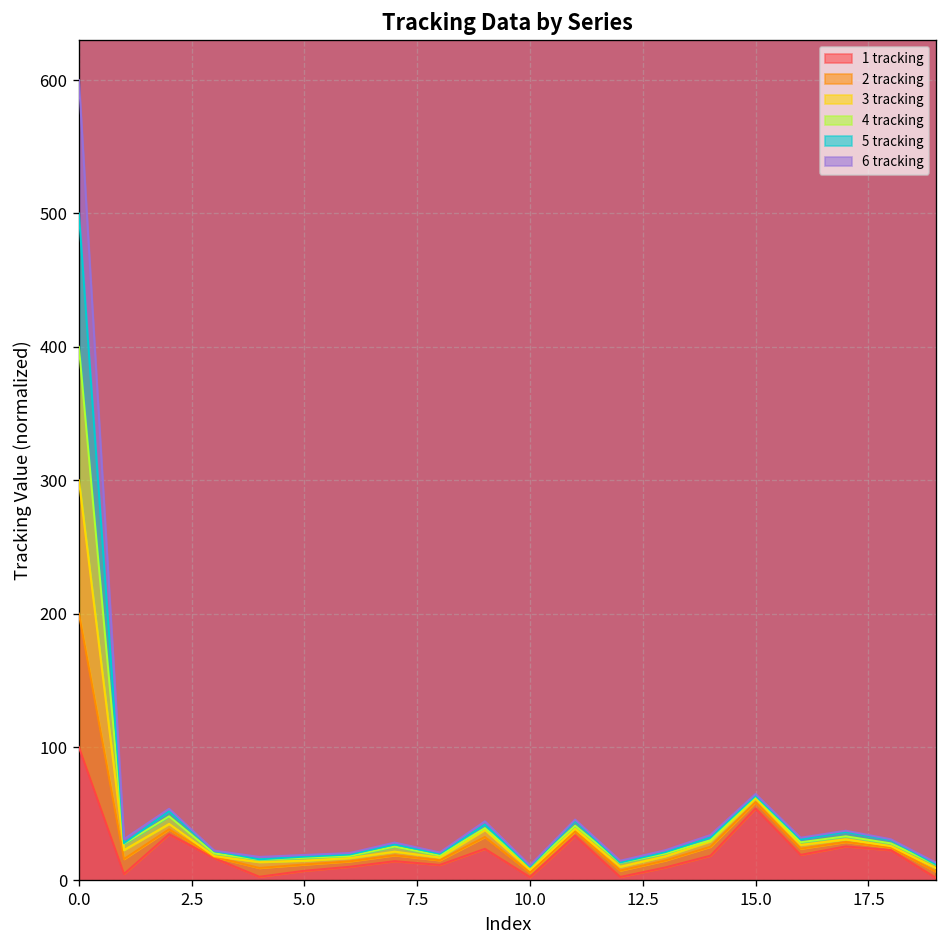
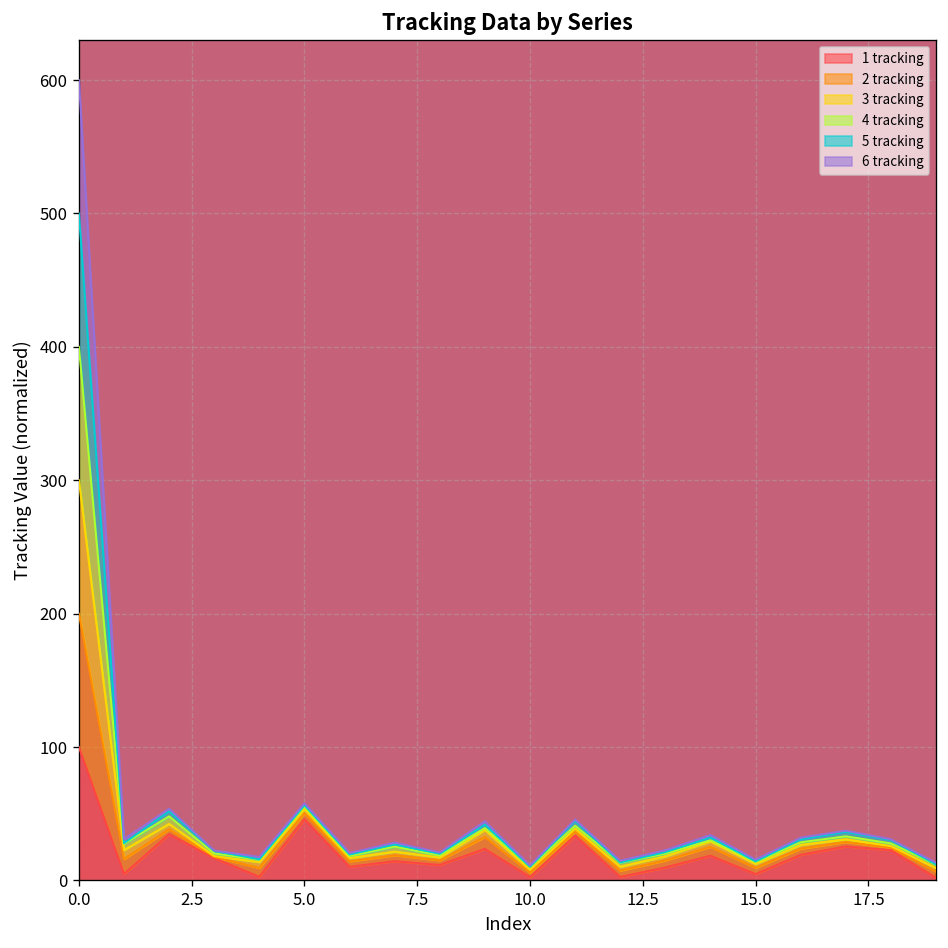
  {
    "1 tracking": {
      "0.0": 100,
-     "5.0": 7,
+     "5.0": 46,
      "10.0": 3,
-     "15.0": 54
+     "15.0": 5
    },
    "2 tracking": {
      "0.0": 100,
      "5.0": 5,
      "15.0": 5
    },
    "3 tracking": {
      "0.0": 100
    },
    "4 tracking": {
      "0.0": 100
    },
    "5 tracking": {
      "0.0": 100
    },
    "6 tracking": {
      "0.0": 100
    }
  }
